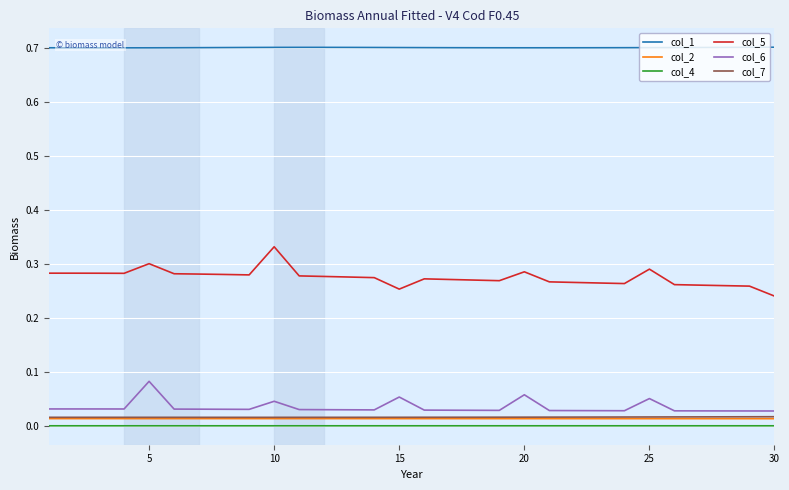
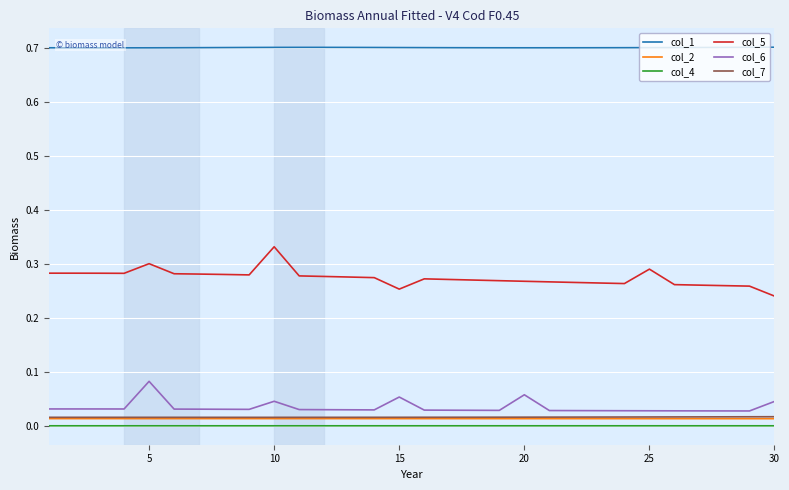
  {
    "col_1": {
      "5": 0.70,
      "10": 0.70,
      "15": 0.70,
      "20": 0.70,
      "30": 0.70
    },
    "col_4": {
      "5": 0.00,
      "10": 0.00,
      "15": 0.00,
      "20": 0.00,
      "25": 0.00,
      "30": 0.00
    },
    "col_5": {
      "5": 0.30,
      "10": 0.33,
      "15": 0.25,
-     "20": 0.29,
+     "20": 0.27,
      "25": 0.29,
      "30": 0.24
    },
    "col_6": {
      "5": 0.08,
      "10": 0.05,
      "15": 0.05,
      "20": 0.06,
-     "25": 0.05,
-     "30": 0.03
+     "25": 0.03,
+     "30": 0.05
    }
  }
